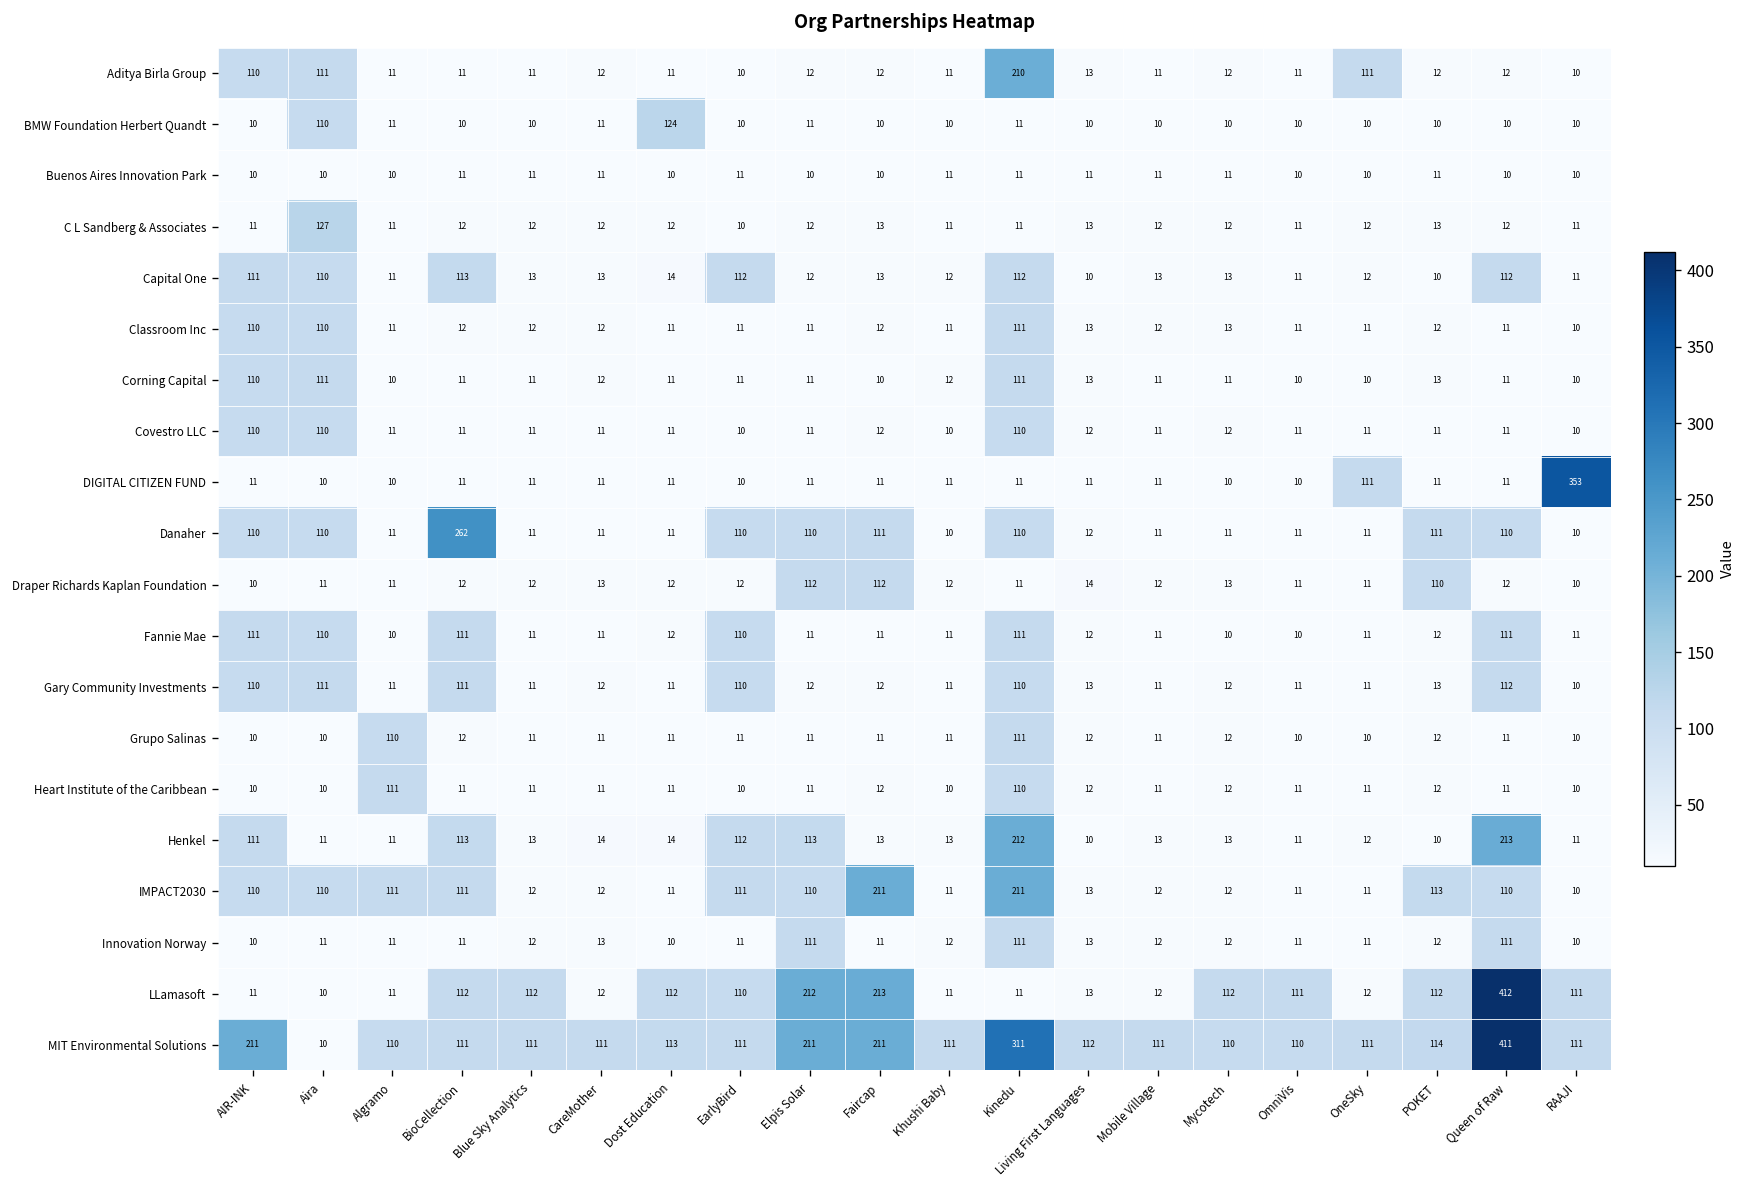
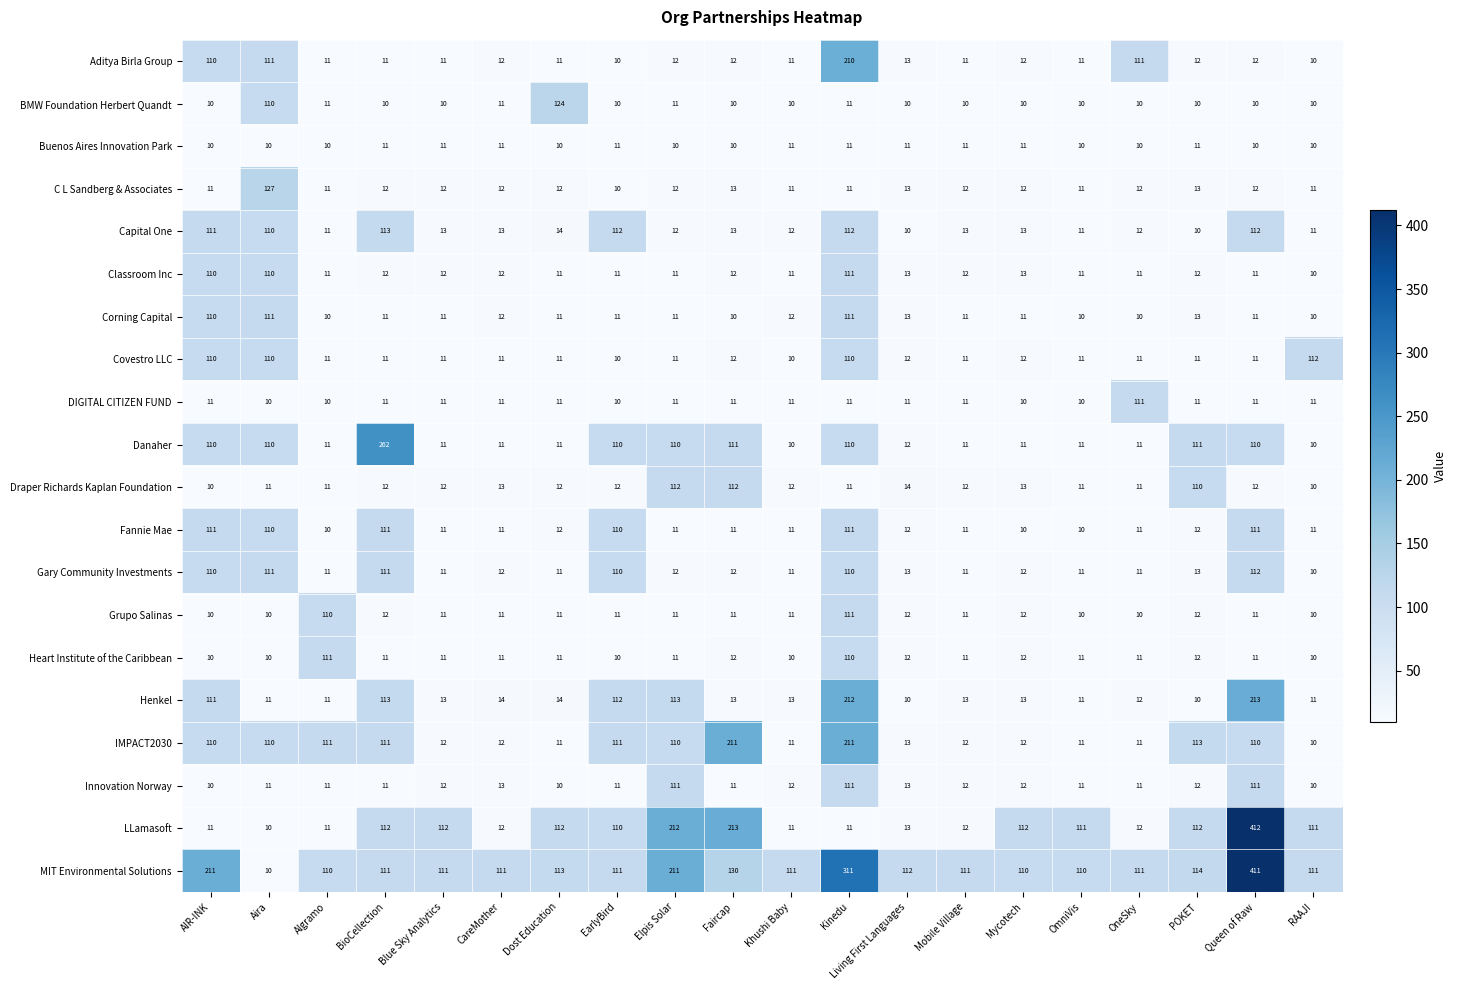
  {
    "Covestro LLC": {
      "AIR-INK": 110,
      "Aira": 110,
      "Algramo": 11,
      "BioCellection": 11,
      "Blue Sky Analytics": 11,
      "CareMother": 11,
      "Dost Education": 11,
      "EarlyBird": 10,
      "Elpis Solar": 11,
      "Faircap": 12,
      "Khushi Baby": 10,
      "Kinedu": 110,
      "Living First Languages": 12,
      "Mobile Village": 11,
      "Mycotech": 12,
      "OmniVis": 11,
      "OneSky": 11,
      "POKET": 11,
      "Queen of Raw": 11,
-     "RAAJI": 10
+     "RAAJI": 112
    },
    "DIGITAL CITIZEN FUND": {
      "AIR-INK": 11,
      "Aira": 10,
      "Algramo": 10,
      "BioCellection": 11,
      "Blue Sky Analytics": 11,
      "CareMother": 11,
      "Dost Education": 11,
      "EarlyBird": 10,
      "Elpis Solar": 11,
      "Faircap": 11,
      "Khushi Baby": 11,
      "Kinedu": 11,
      "Living First Languages": 11,
      "Mobile Village": 11,
      "Mycotech": 10,
      "OmniVis": 10,
      "OneSky": 111,
      "POKET": 11,
      "Queen of Raw": 11,
-     "RAAJI": 353
+     "RAAJI": 11
    },
    "MIT Environmental Solutions": {
      "AIR-INK": 211,
      "Aira": 10,
      "Algramo": 110,
      "BioCellection": 111,
      "Blue Sky Analytics": 111,
      "CareMother": 111,
      "Dost Education": 113,
      "EarlyBird": 111,
      "Elpis Solar": 211,
-     "Faircap": 211,
+     "Faircap": 130,
      "Khushi Baby": 111,
      "Kinedu": 311,
      "Living First Languages": 112,
      "Mobile Village": 111,
      "Mycotech": 110,
      "OmniVis": 110,
      "OneSky": 111,
      "POKET": 114,
      "Queen of Raw": 411,
      "RAAJI": 111
    }
  }
